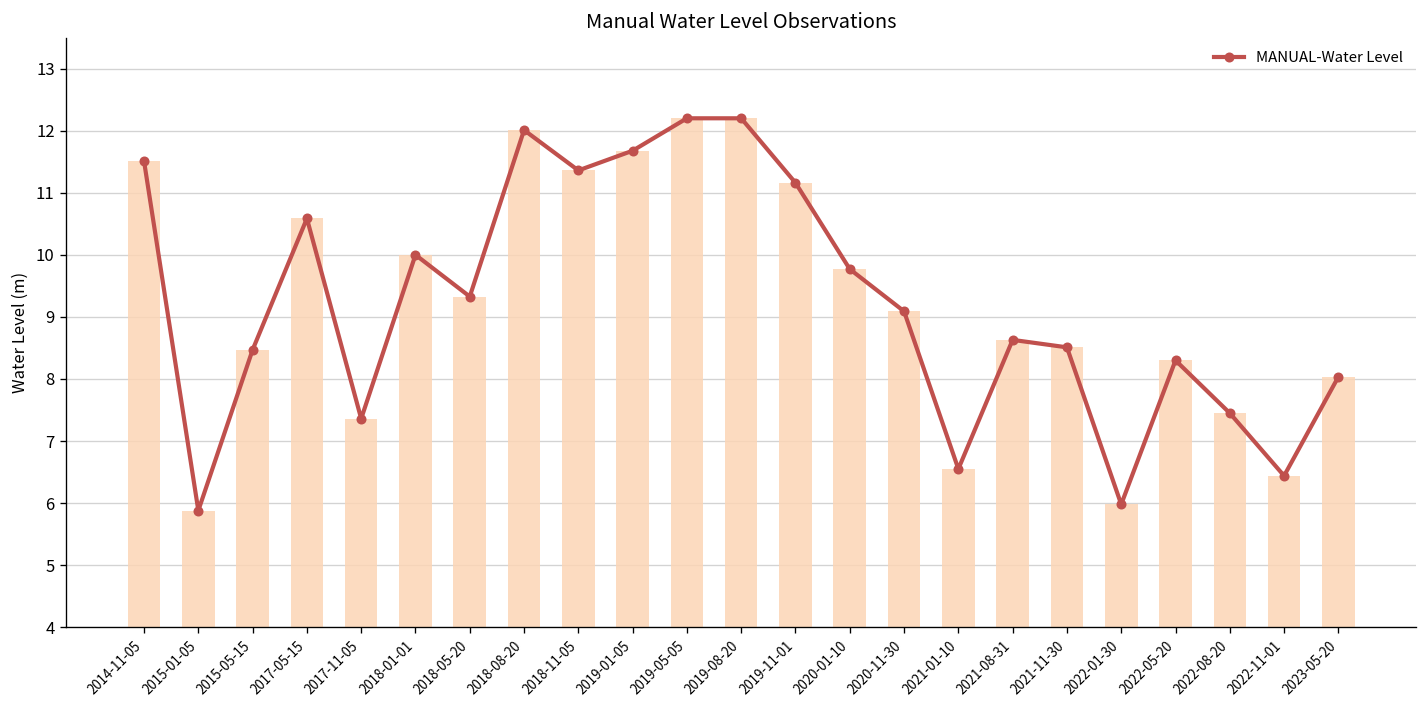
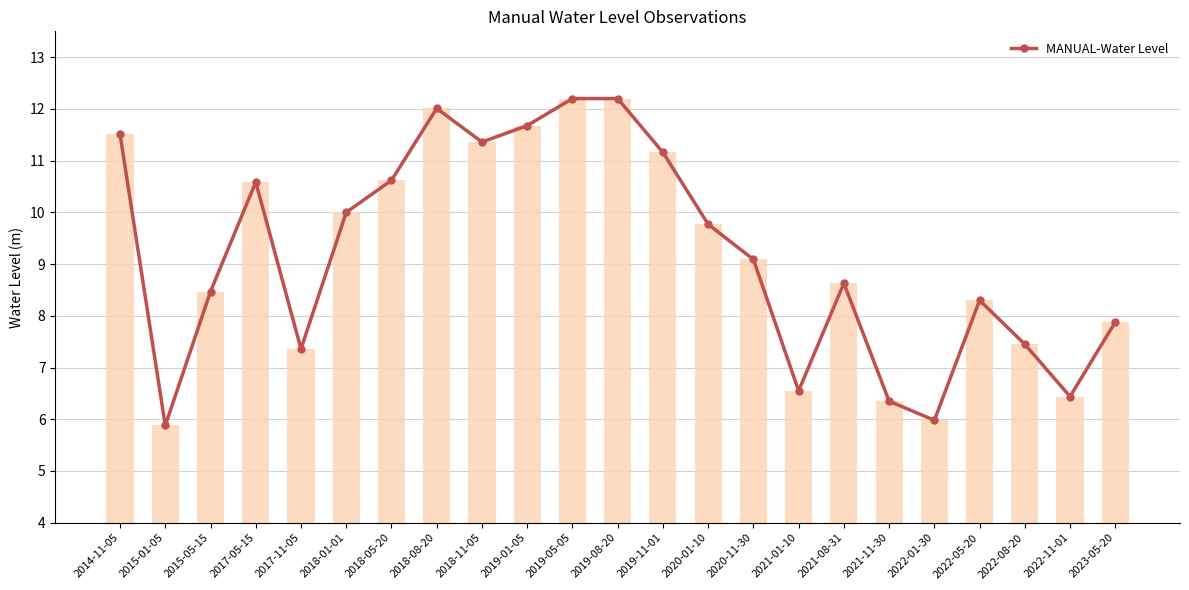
  {
    "MANUAL-Water Level": {
      "2014-11-05": 11.5,
      "2015-01-05": 5.9,
      "2015-05-15": 8.5,
      "2017-05-15": 10.6,
      "2017-11-05": 7.4,
      "2018-01-01": 10.0,
-     "2018-05-20": 9.3,
+     "2018-05-20": 10.6,
      "2018-08-20": 12.0,
      "2018-11-05": 11.4,
      "2019-01-05": 11.7,
      "2019-05-05": 12.2,
      "2019-08-20": 12.2,
      "2019-11-01": 11.2,
      "2020-01-10": 9.8,
      "2020-11-30": 9.1,
      "2021-01-10": 6.6,
      "2021-08-31": 8.6,
-     "2021-11-30": 8.5,
+     "2021-11-30": 6.4,
      "2022-01-30": 6.0,
      "2022-05-20": 8.3,
      "2022-08-20": 7.4,
      "2022-11-01": 6.4,
-     "2023-05-20": 8.0
+     "2023-05-20": 7.9
    }
  }
